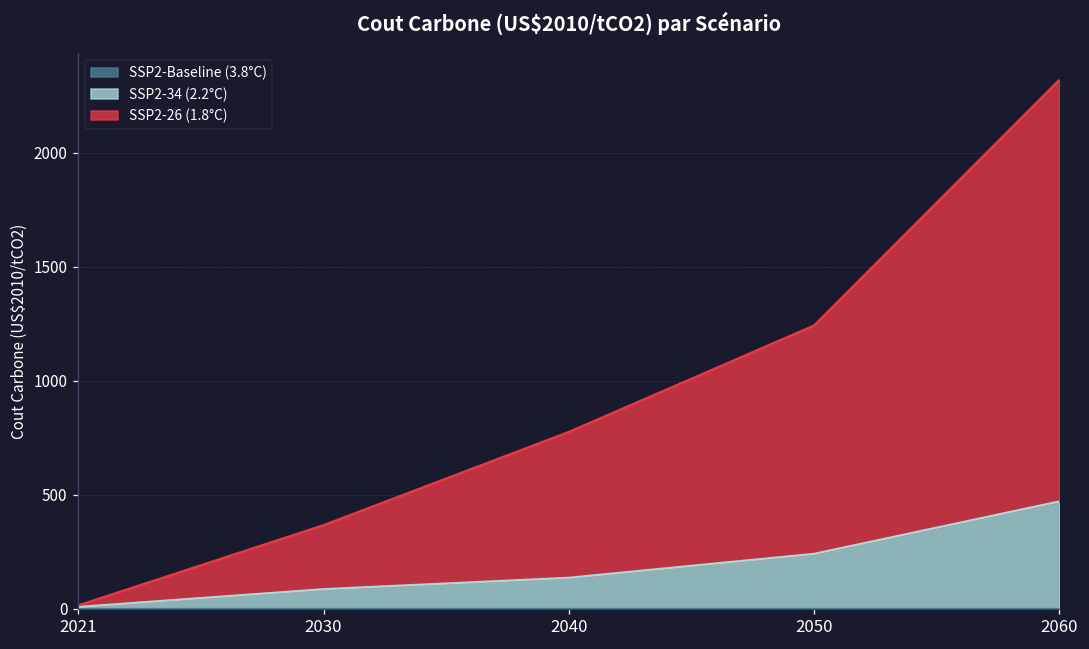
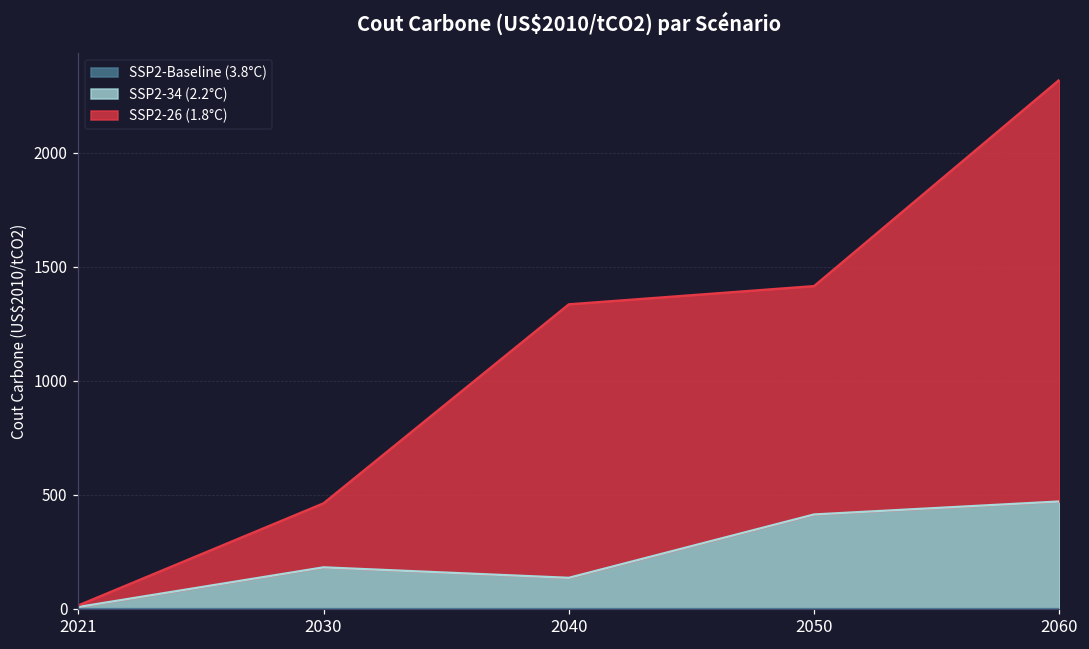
  {
    "SSP2-Baseline (3.8°C)": {
      "2030": 0,
      "2040": 0,
      "2050": 0,
      "2060": 0
    },
    "SSP2-34 (2.2°C)": {
-     "2030": 90,
+     "2030": 180,
      "2040": 140,
-     "2050": 240,
+     "2050": 410,
      "2060": 470
    },
    "SSP2-26 (1.8°C)": {
      "2030": 280,
-     "2040": 640,
+     "2040": 1200,
      "2050": 1000,
      "2060": 1850
    }
  }
